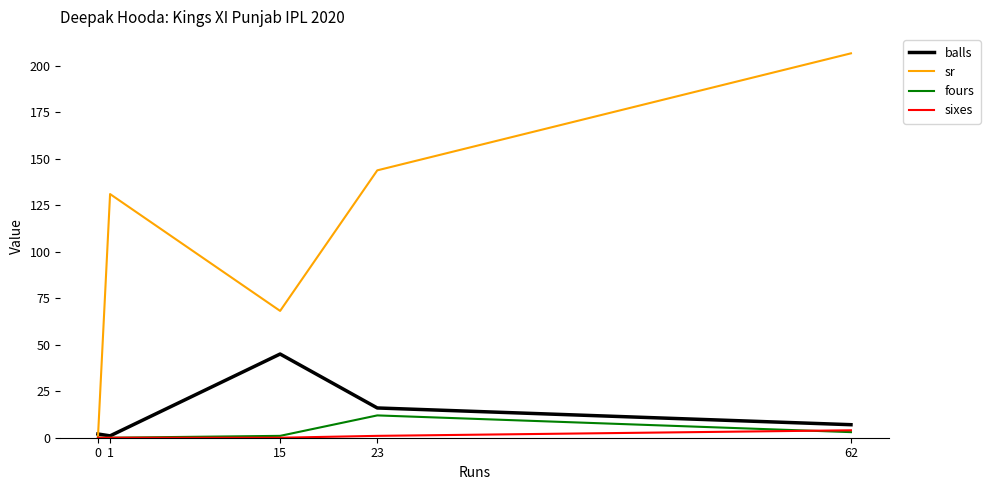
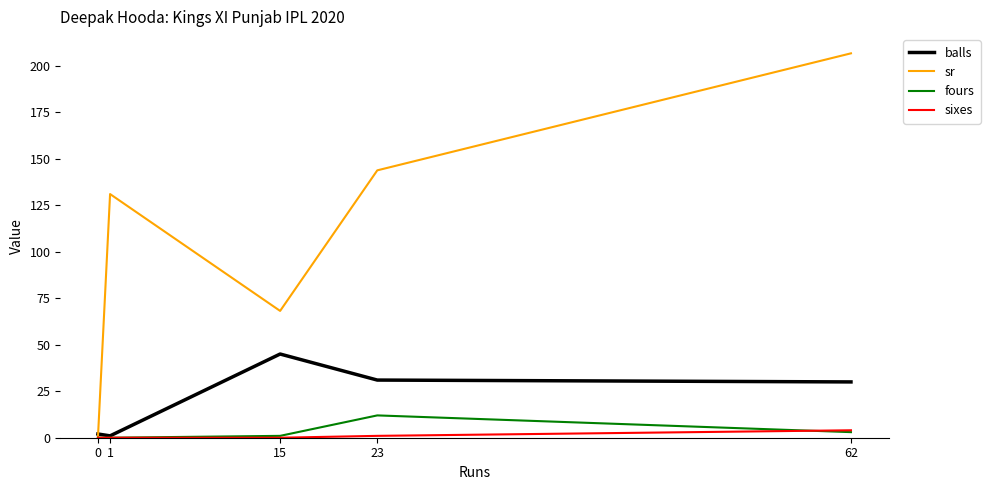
  {
    "balls": {
      "0": 2,
      "15": 45,
-     "23": 16,
-     "62": 7
+     "23": 31,
+     "62": 30
    },
    "sr": {
      "1": 131,
      "15": 68,
      "23": 144,
      "62": 207
    },
    "fours": {
      "23": 12
    },
    "sixes": {
      "23": 1
    }
  }
